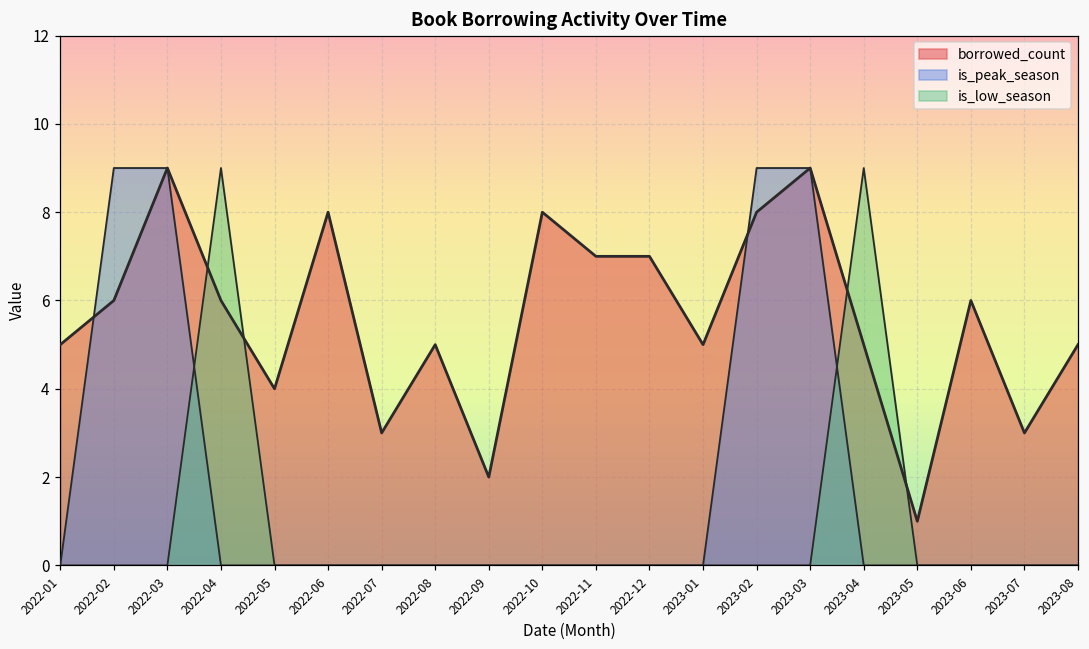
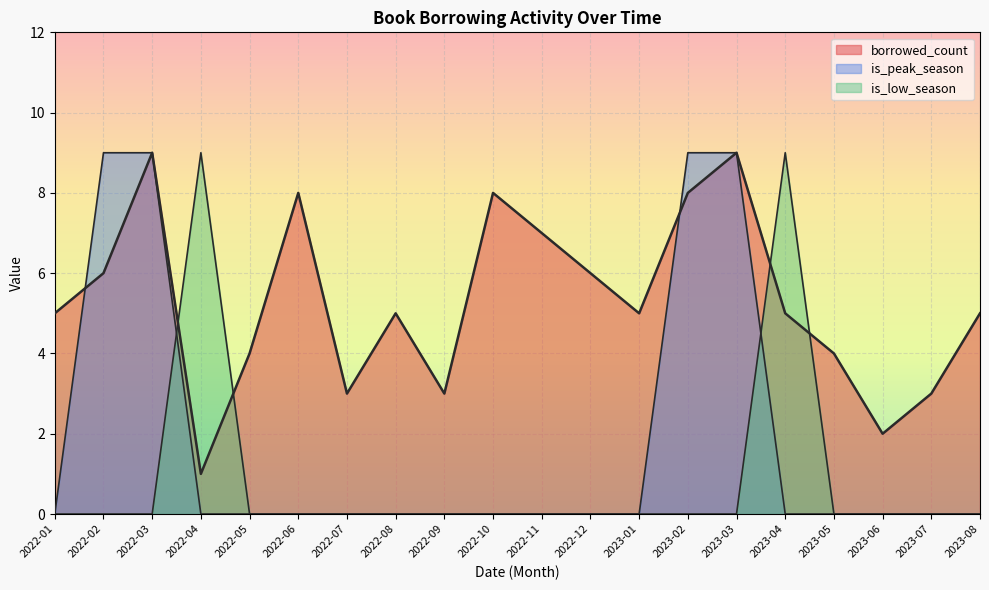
  {
    "borrowed_count": {
      "2022-01": 5,
      "2022-02": 6,
-     "2022-04": 6,
+     "2022-04": 1,
      "2022-05": 4,
      "2022-06": 8,
      "2022-07": 3,
      "2022-08": 5,
-     "2022-09": 2,
+     "2022-09": 3,
      "2022-10": 8,
      "2022-11": 7,
-     "2022-12": 7,
+     "2022-12": 6,
      "2023-01": 5,
      "2023-02": 8,
      "2023-04": 5,
-     "2023-05": 1,
-     "2023-06": 6,
+     "2023-05": 4,
+     "2023-06": 2,
      "2023-07": 3,
      "2023-08": 5
    },
    "is_peak_season": {
      "2022-02": 9,
      "2022-04": 0,
      "2023-02": 9,
      "2023-04": 0
    },
    "is_low_season": {
      "2022-02": 0,
      "2022-03": 0,
      "2022-04": 9,
      "2023-02": 0,
      "2023-03": 0,
      "2023-04": 9
    }
  }
